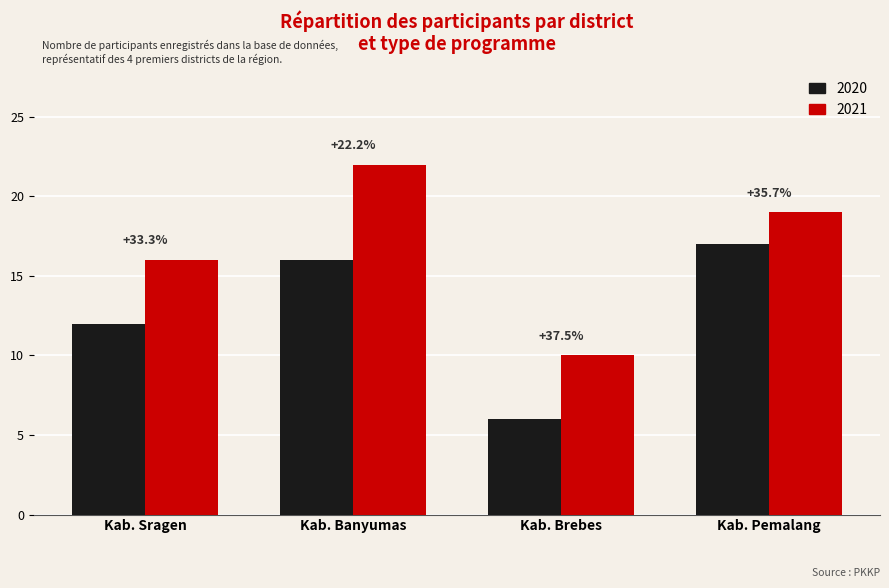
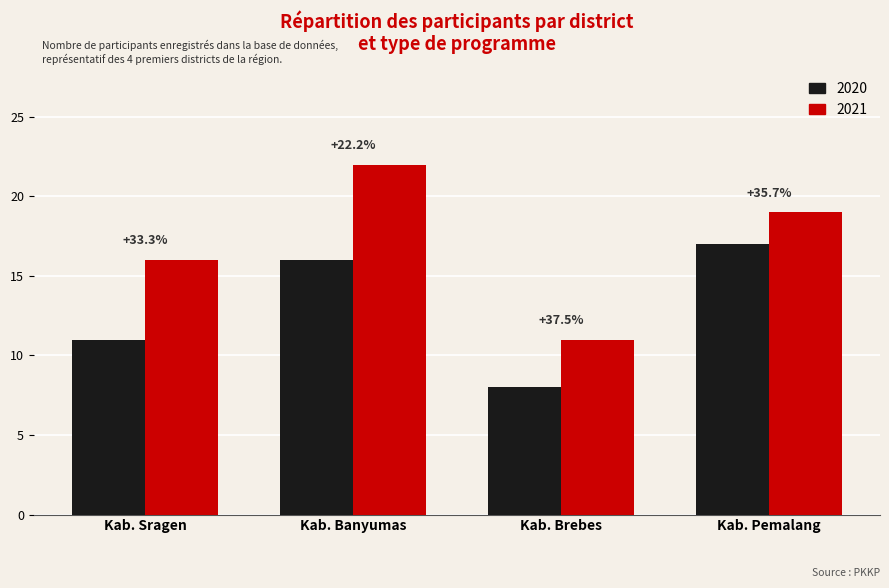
  {
    "2020": {
-     "Kab. Sragen": 12,
+     "Kab. Sragen": 11,
      "Kab. Banyumas": 16,
-     "Kab. Brebes": 6,
+     "Kab. Brebes": 8,
      "Kab. Pemalang": 17
    },
    "2021": {
-     "Kab. Brebes": 10
+     "Kab. Brebes": 11
    }
  }
